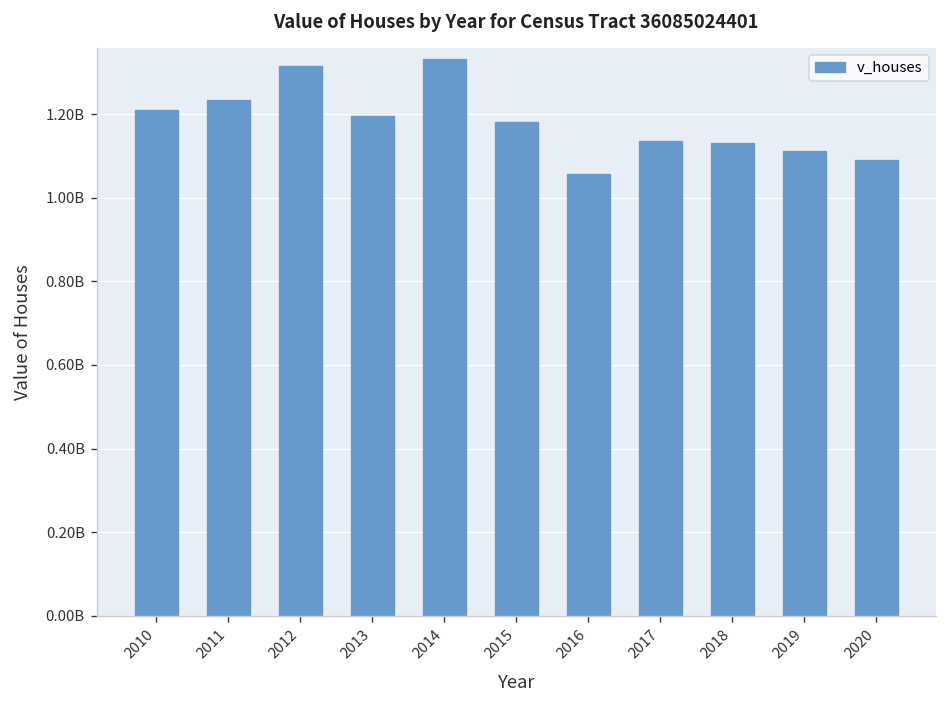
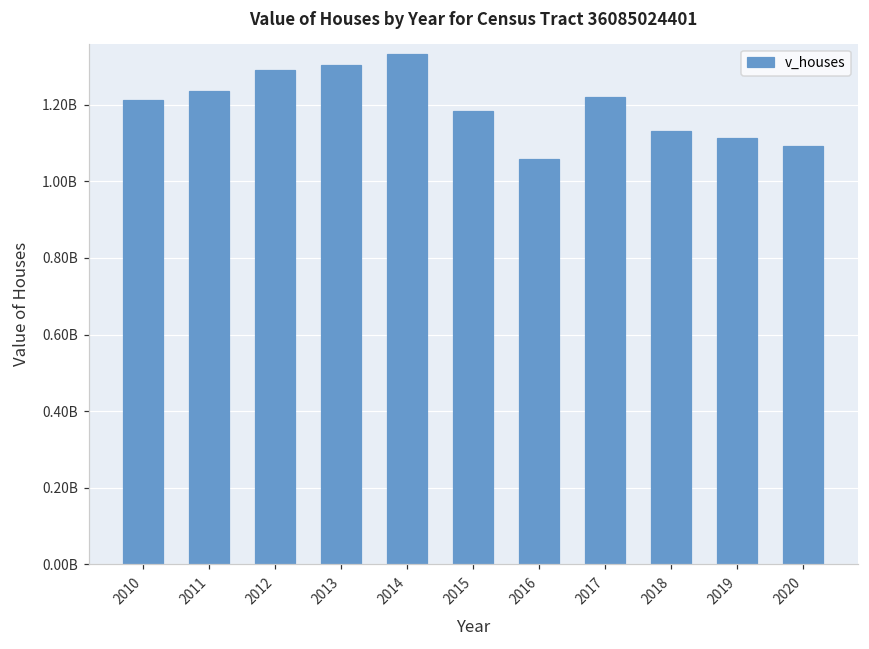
  {
    "2010": 1210000000,
    "2011": 1230000000,
-   "2012": 1320000000,
-   "2013": 1200000000,
+   "2012": 1290000000,
+   "2013": 1300000000,
    "2014": 1330000000,
    "2015": 1180000000,
    "2016": 1060000000,
-   "2017": 1140000000,
+   "2017": 1220000000,
    "2018": 1130000000,
    "2019": 1110000000,
    "2020": 1090000000
  }
